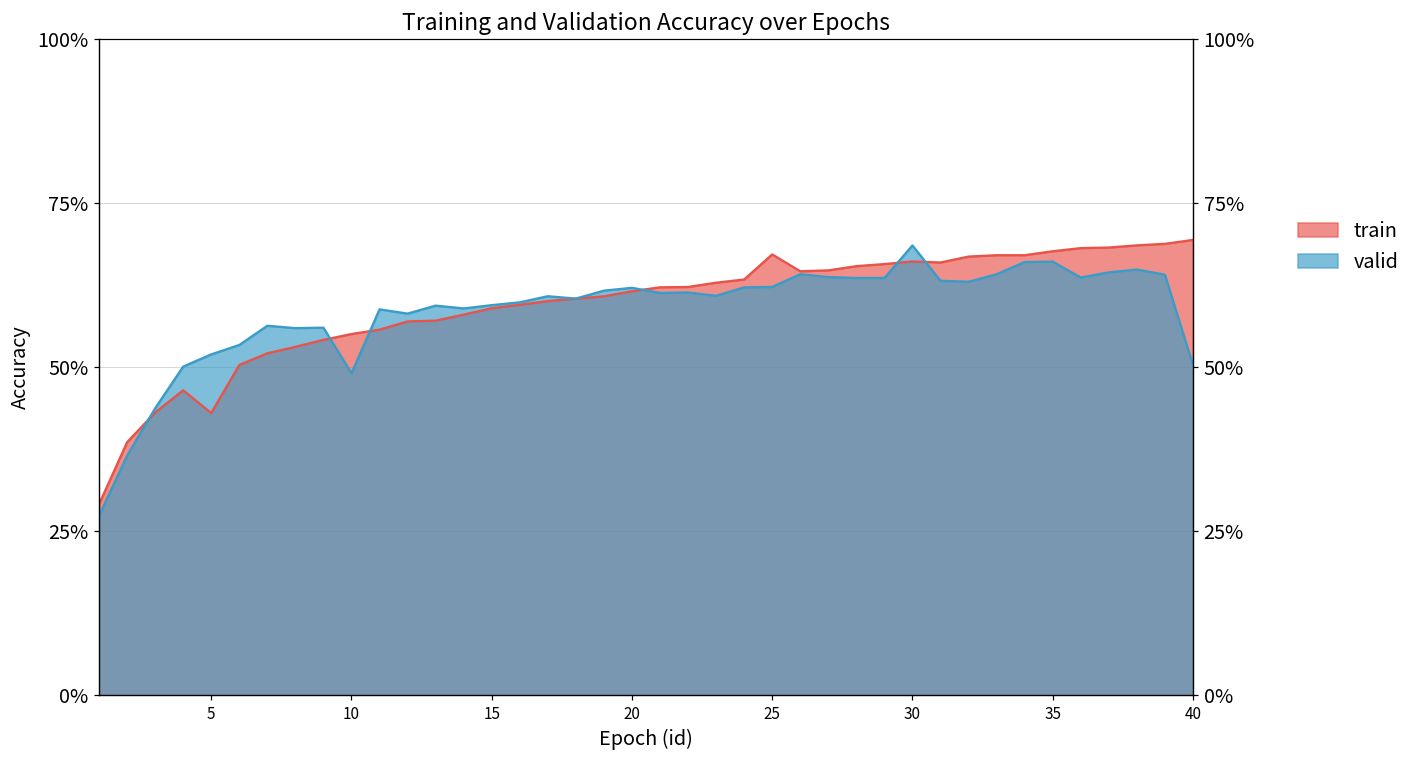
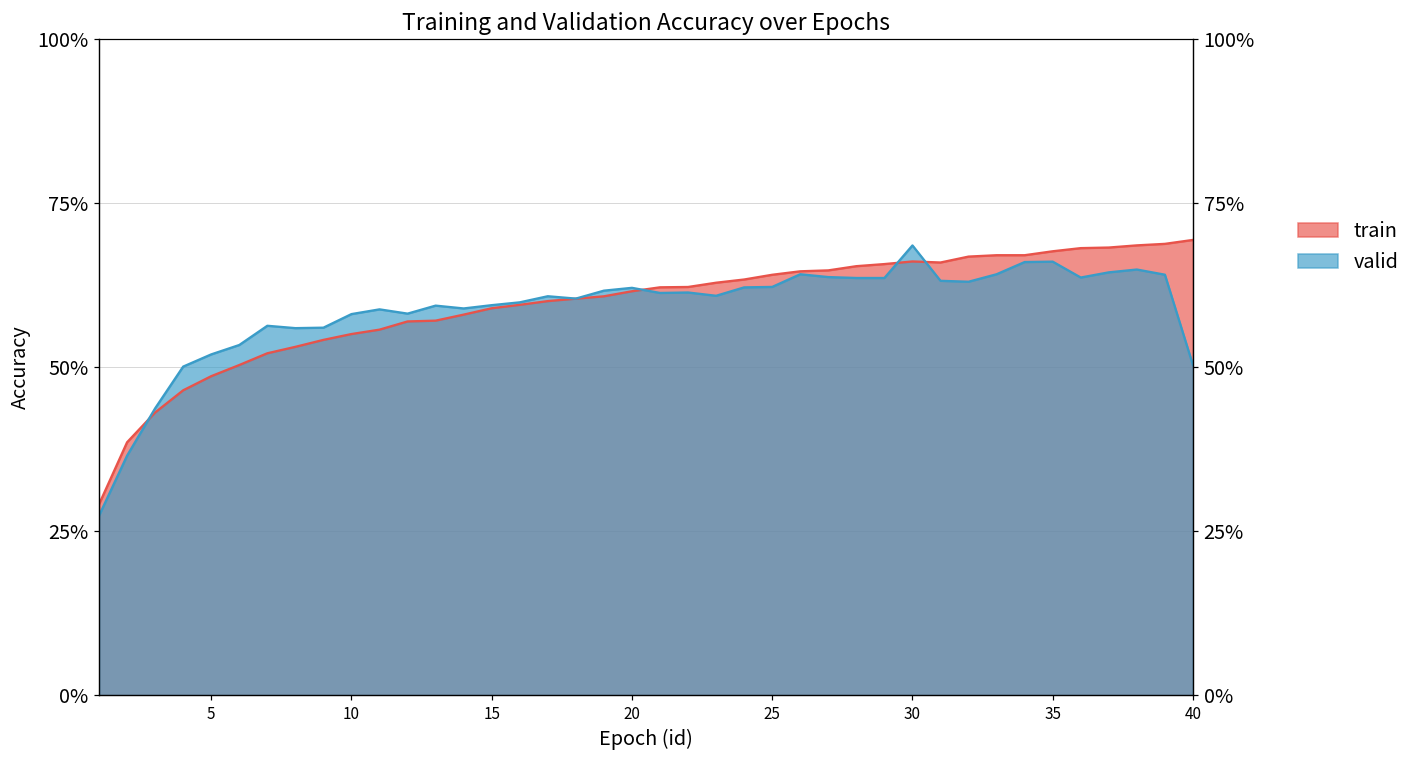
  {
    "train": {
-     "5": "43%",
+     "5": "49%",
      "10": "55%",
      "15": "59%",
      "20": "62%",
-     "25": "67%",
+     "25": "64%",
      "30": "66%",
      "35": "68%",
      "40": "69%"
    },
    "valid": {
      "5": "52%",
-     "10": "49%",
+     "10": "58%",
      "15": "59%",
      "20": "62%",
      "25": "62%",
      "30": "69%",
      "35": "66%",
      "40": "50%"
    }
  }
